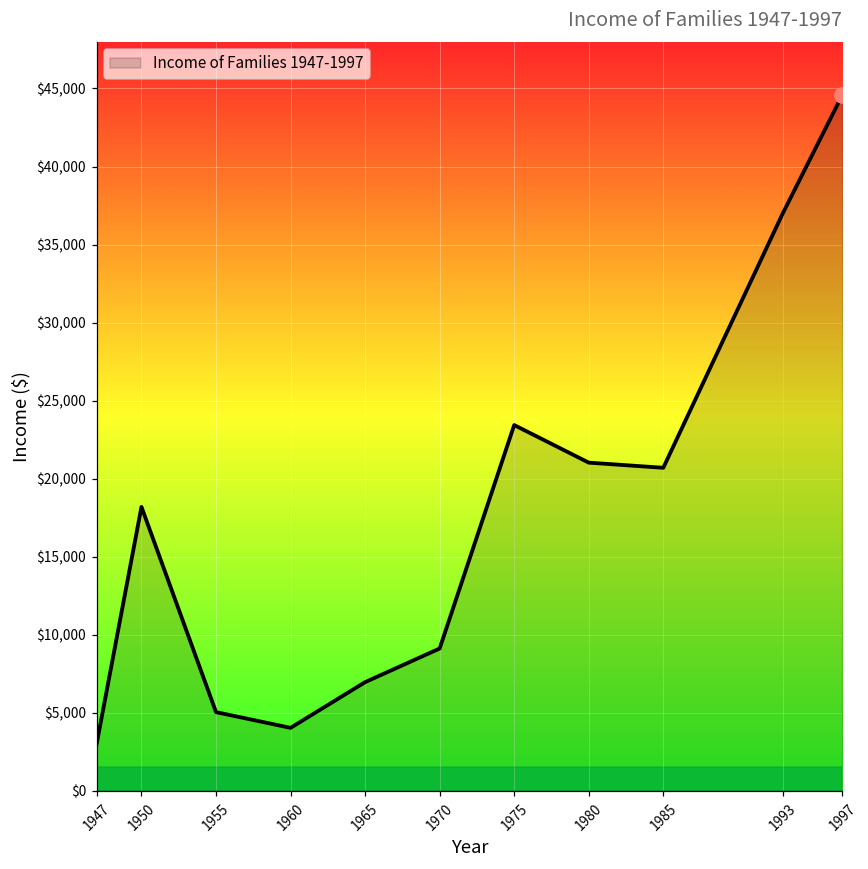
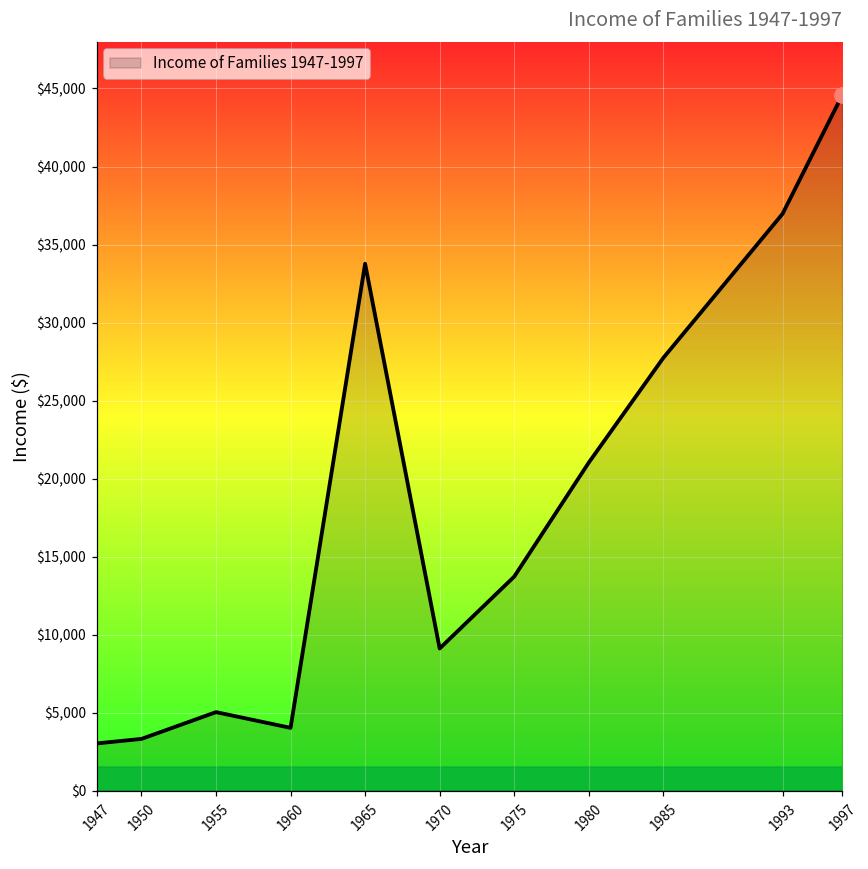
  {
    "Income of Families 1947-1997": {
      "1947": "$3,000",
-     "1950": "$18,200",
+     "1950": "$3,300",
      "1955": "$5,000",
      "1960": "$4,000",
-     "1965": "$7,000",
+     "1965": "$33,800",
      "1970": "$9,100",
-     "1975": "$23,400",
+     "1975": "$13,700",
      "1980": "$21,000",
-     "1985": "$20,700",
+     "1985": "$27,700",
      "1993": "$37,000"
    }
  }
